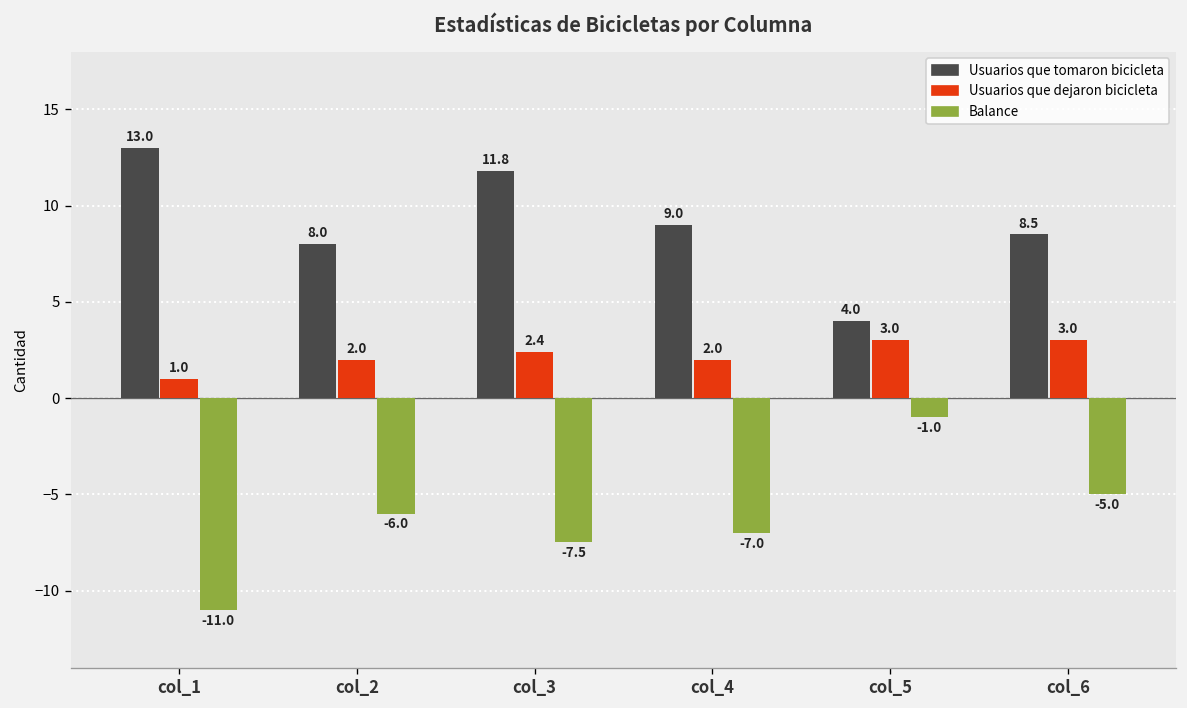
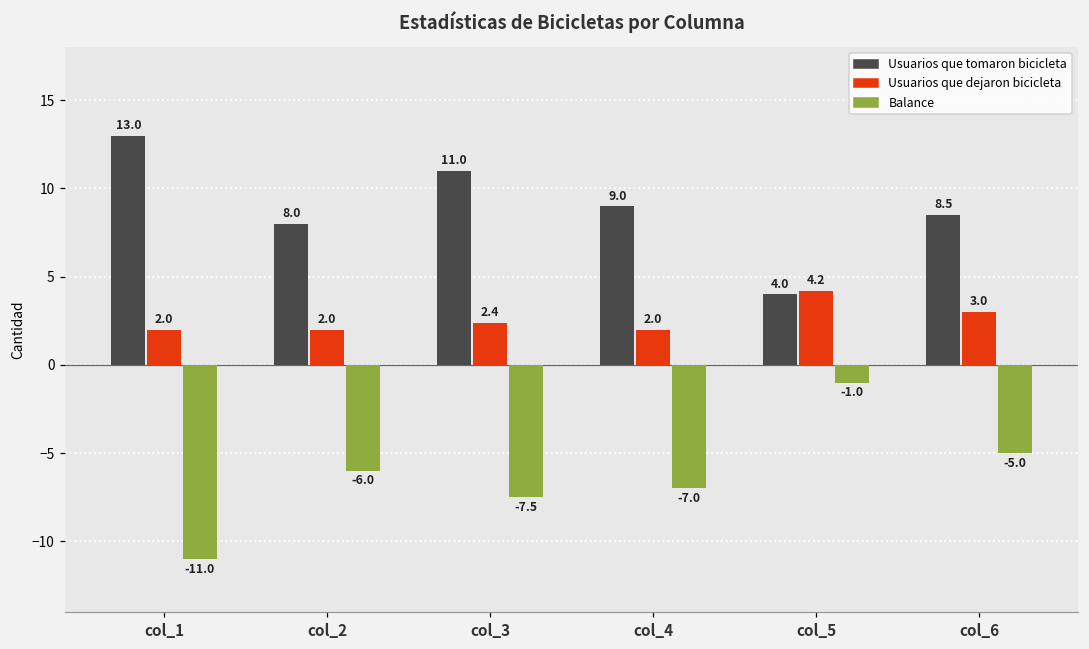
  {
    "Usuarios que tomaron bicicleta": {
      "col_1": 13.0,
      "col_2": 8.0,
-     "col_3": 11.8,
+     "col_3": 11.0,
      "col_4": 9.0,
      "col_5": 4.0,
      "col_6": 8.5
    },
    "Usuarios que dejaron bicicleta": {
-     "col_1": 1.0,
+     "col_1": 2.0,
      "col_2": 2.0,
      "col_3": 2.4,
      "col_4": 2.0,
-     "col_5": 3.0,
+     "col_5": 4.2,
      "col_6": 3.0
    },
    "Balance": {
      "col_1": -11.0,
      "col_2": -6.0,
      "col_3": -7.5,
      "col_4": -7.0,
      "col_5": -1.0,
      "col_6": -5.0
    }
  }
